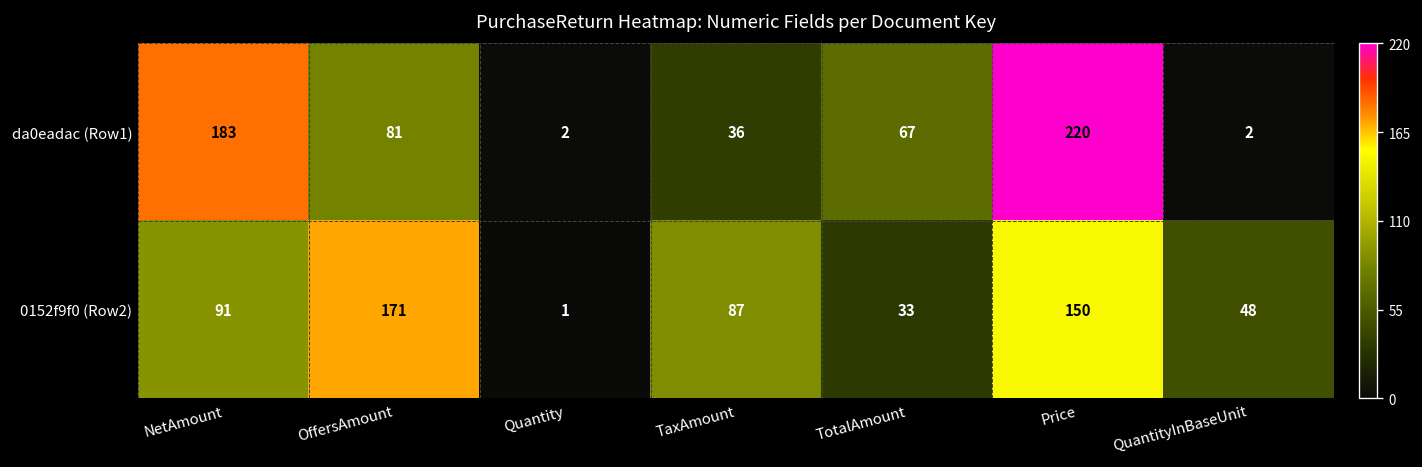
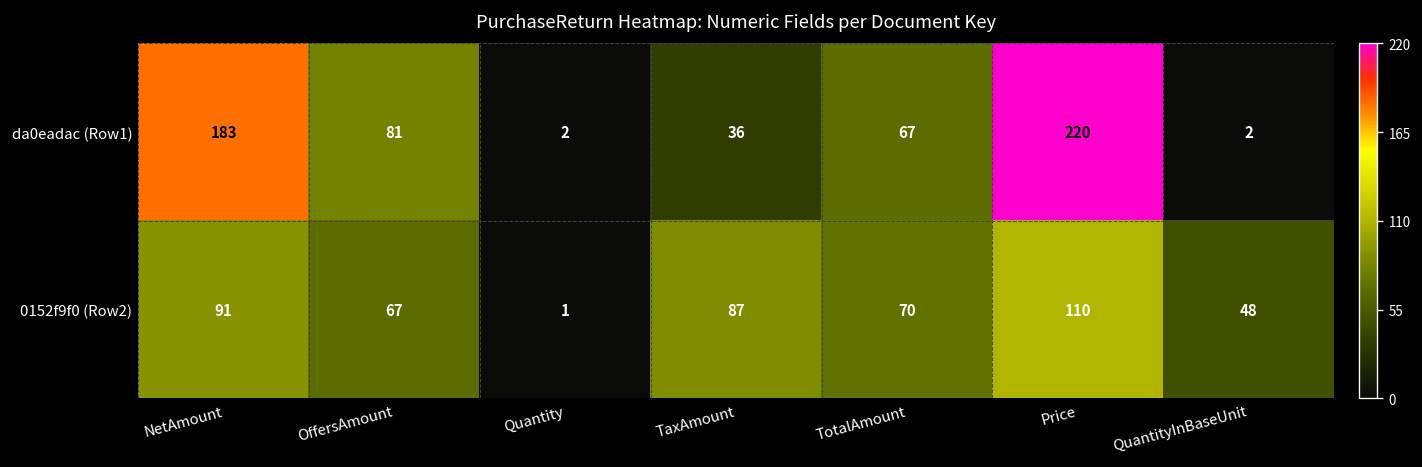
  {
    "da0eadac (Row1)": {
      "NetAmount": 183,
      "OffersAmount": 81,
      "Quantity": 2,
      "TaxAmount": 36,
      "TotalAmount": 67,
      "Price": 220,
      "QuantityInBaseUnit": 2
    },
    "0152f9f0 (Row2)": {
      "NetAmount": 91,
-     "OffersAmount": 171,
+     "OffersAmount": 67,
      "Quantity": 1,
      "TaxAmount": 87,
-     "TotalAmount": 33,
-     "Price": 150,
+     "TotalAmount": 70,
+     "Price": 110,
      "QuantityInBaseUnit": 48
    }
  }
